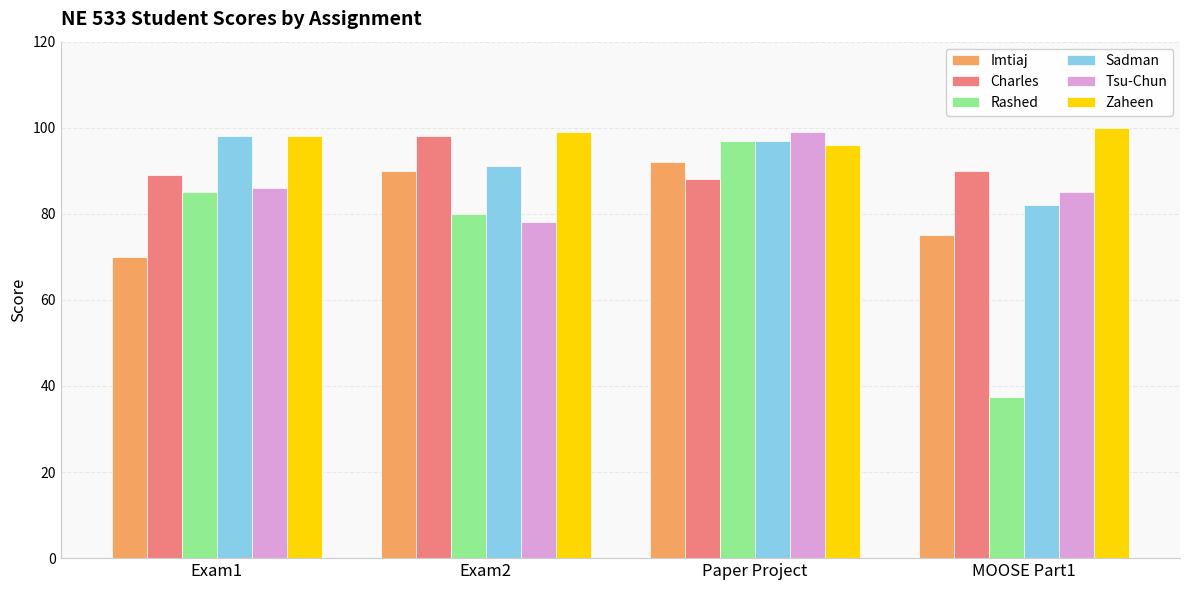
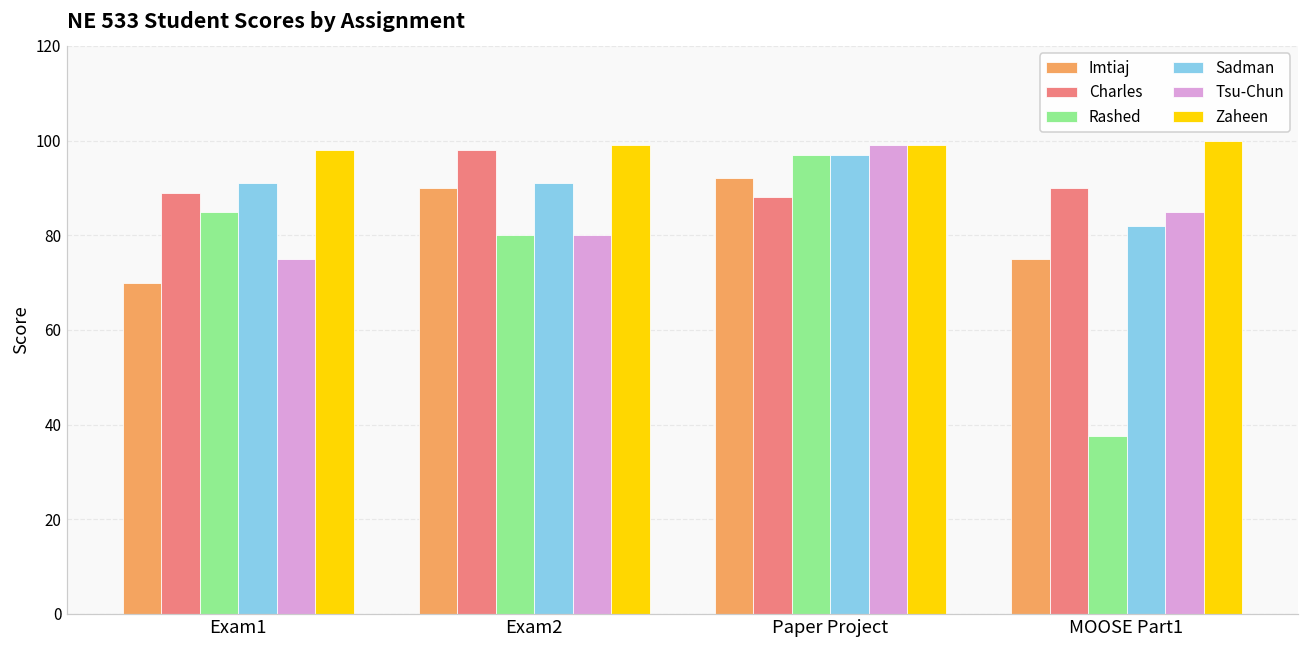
  {
    "Rashed": {
      "Exam1": 85,
      "Exam2": 80,
      "Paper Project": 97,
      "MOOSE Part1": 38
    },
    "Sadman": {
-     "Exam1": 98,
+     "Exam1": 91,
      "Exam2": 91,
      "Paper Project": 97,
      "MOOSE Part1": 82
    },
    "Tsu-Chun": {
-     "Exam1": 86,
-     "Exam2": 78,
+     "Exam1": 75,
+     "Exam2": 80,
      "Paper Project": 99,
      "MOOSE Part1": 85
    },
    "Zaheen": {
      "Exam1": 98,
      "Exam2": 99,
-     "Paper Project": 96,
+     "Paper Project": 99,
      "MOOSE Part1": 100
    }
  }
